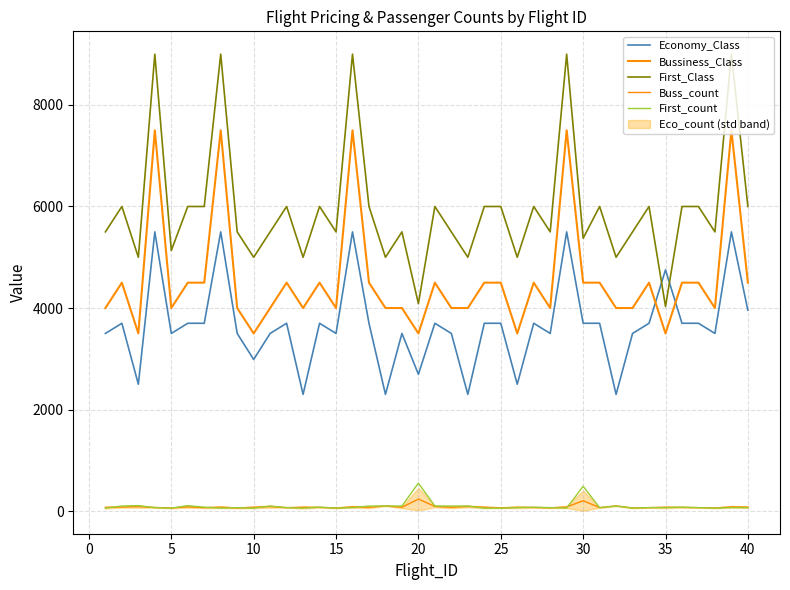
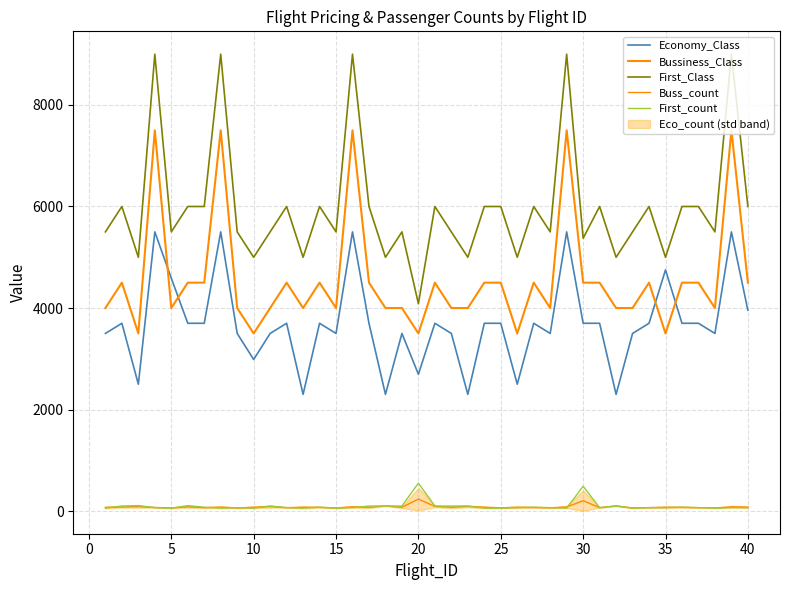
  {
    "Economy_Class": {
-     "5": 3500,
+     "5": 4600,
      "10": 3000,
      "15": 3500,
      "20": 2700,
      "25": 3700,
      "30": 3700,
      "35": 4800,
      "40": 4000
    },
    "First_Class": {
-     "5": 5100,
+     "5": 5500,
      "10": 5000,
      "15": 5500,
      "20": 4100,
      "25": 6000,
      "30": 5400,
-     "35": 4000,
+     "35": 5000,
      "40": 6000
    },
    "First_count": {
      "20": 600,
      "30": 500
    }
  }
